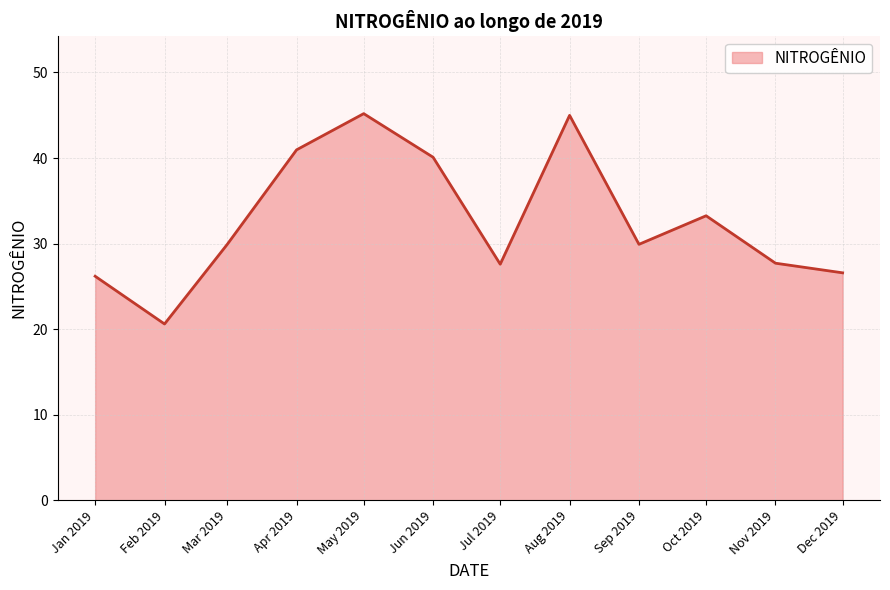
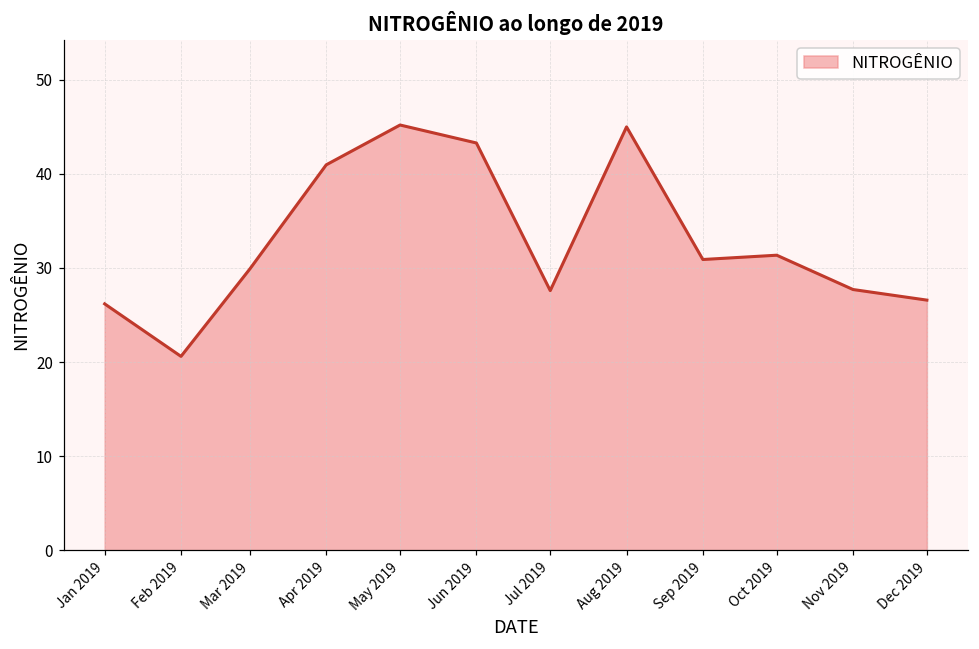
  {
    "Jan 2019": 26,
    "Feb 2019": 21,
    "Mar 2019": 30,
    "Apr 2019": 41,
    "May 2019": 45,
-   "Jun 2019": 40,
+   "Jun 2019": 43,
    "Jul 2019": 28,
    "Aug 2019": 45,
-   "Sep 2019": 30,
-   "Oct 2019": 33,
+   "Sep 2019": 31,
+   "Oct 2019": 31,
    "Nov 2019": 28,
    "Dec 2019": 27
  }
